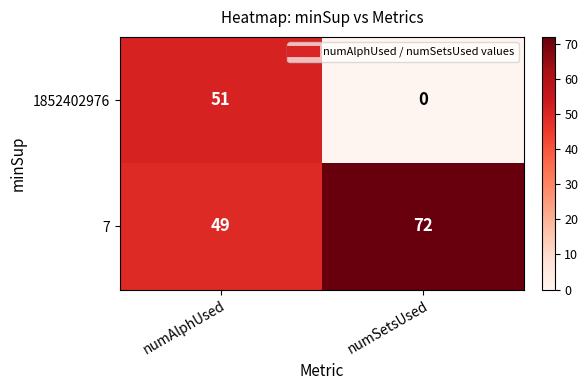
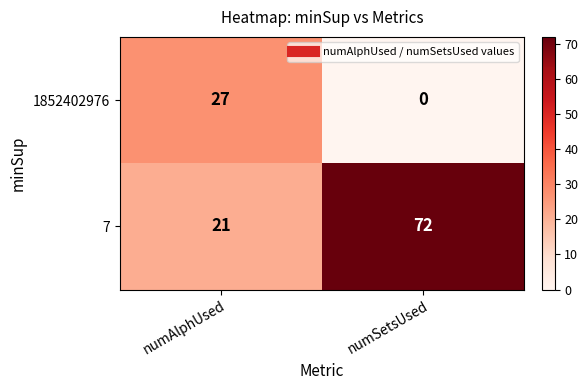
  {
    "1852402976": {
-     "numAlphUsed": 51,
+     "numAlphUsed": 27,
      "numSetsUsed": 0
    },
    "7": {
-     "numAlphUsed": 49,
+     "numAlphUsed": 21,
      "numSetsUsed": 72
    }
  }
